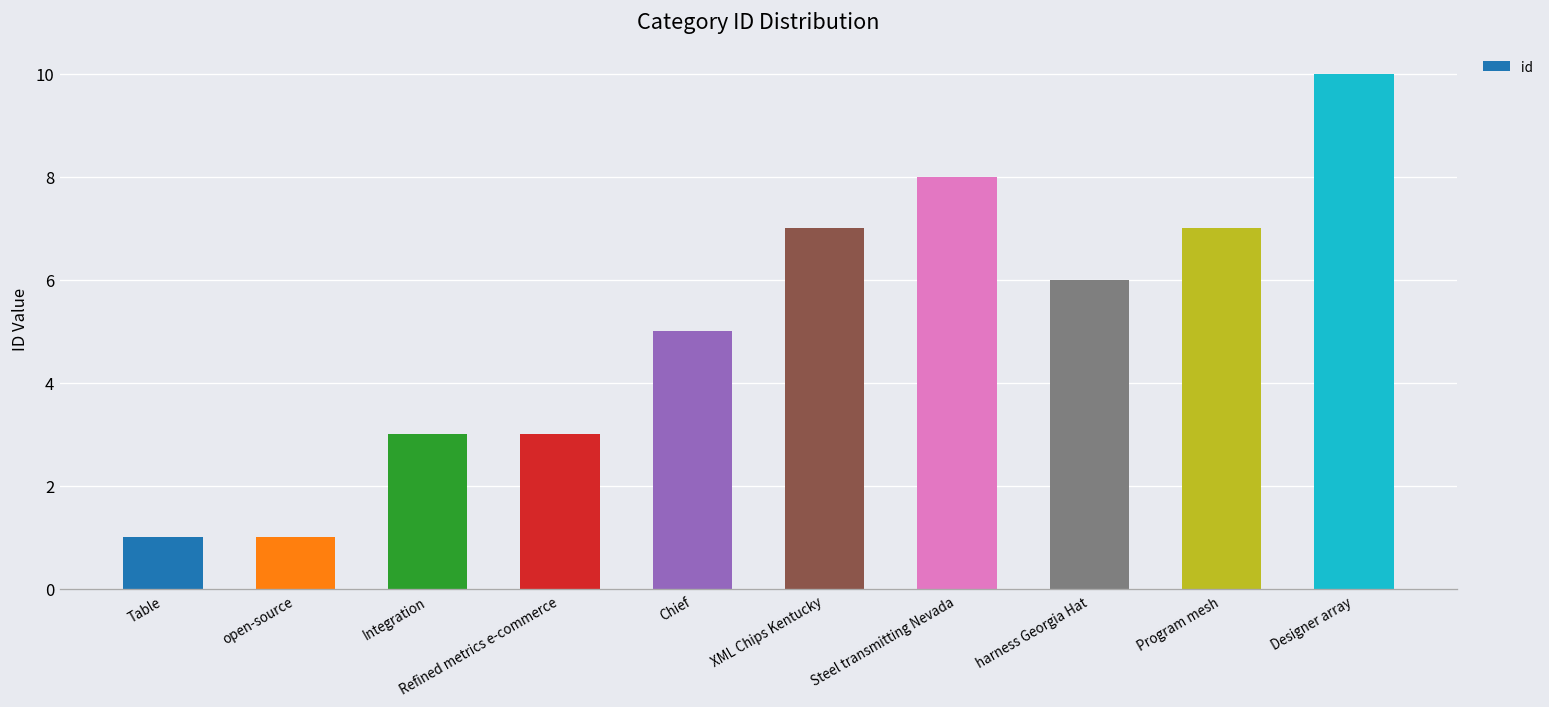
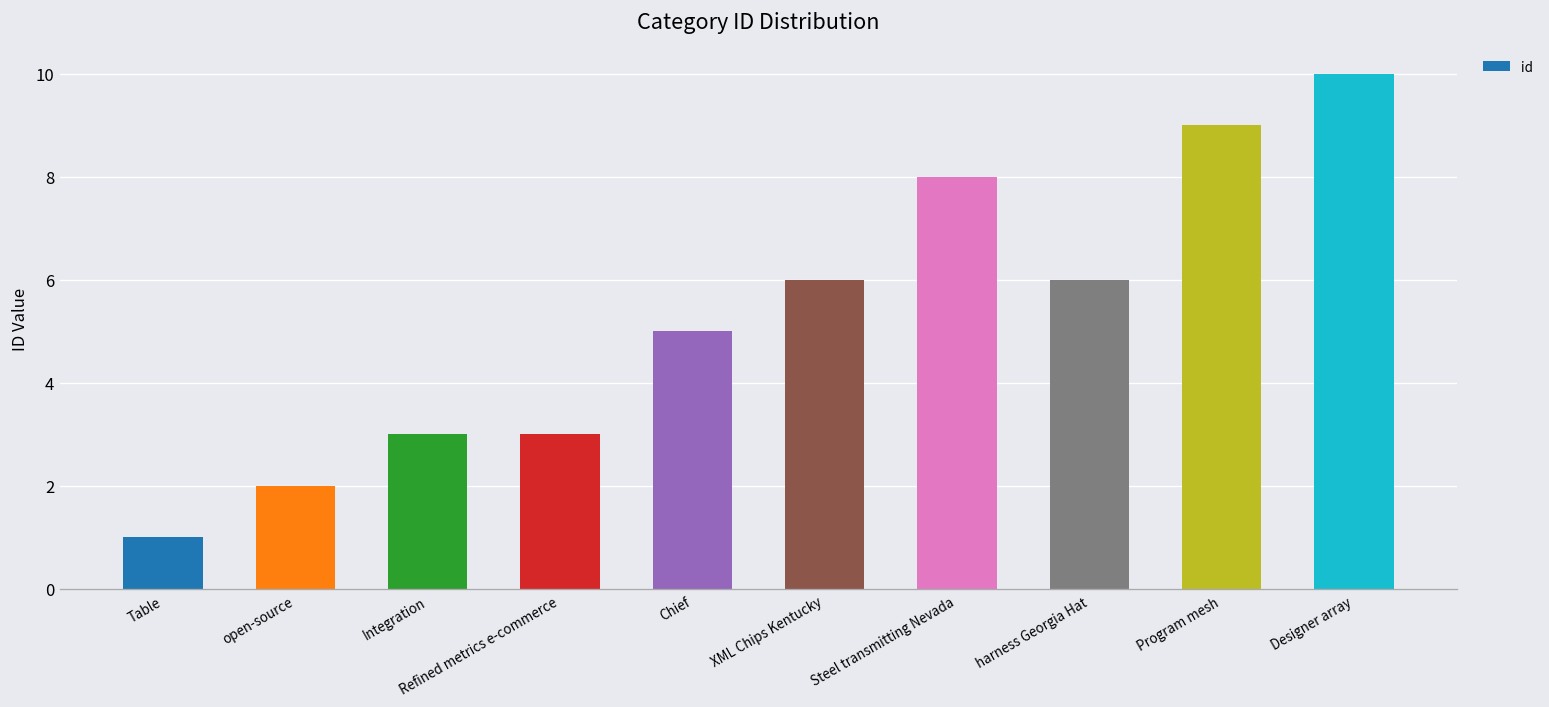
  {
    "Table": 1,
-   "open-source": 1,
+   "open-source": 2,
    "Integration": 3,
    "Refined metrics e-commerce": 3,
    "Chief": 5,
-   "XML Chips Kentucky": 7,
+   "XML Chips Kentucky": 6,
    "Steel transmitting Nevada": 8,
    "harness Georgia Hat": 6,
-   "Program mesh": 7,
+   "Program mesh": 9,
    "Designer array": 10
  }
